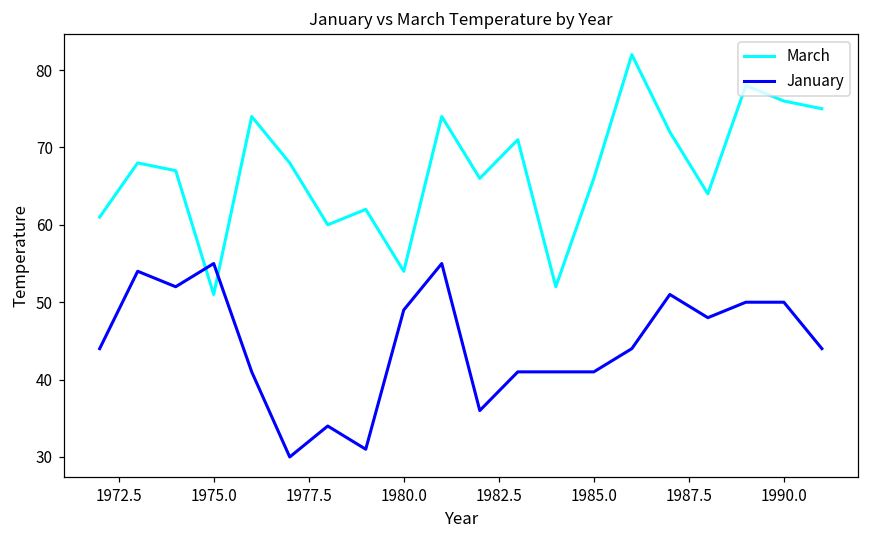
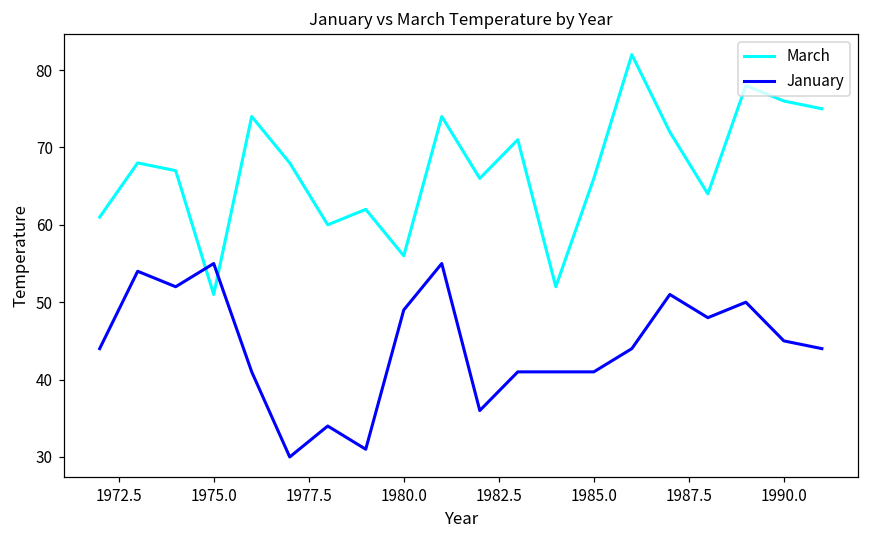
  {
    "March": {
      "1975.0": 51,
-     "1980.0": 54,
+     "1980.0": 56,
      "1985.0": 66,
      "1990.0": 76
    },
    "January": {
      "1975.0": 55,
      "1980.0": 49,
      "1985.0": 41,
-     "1990.0": 50
+     "1990.0": 45
    }
  }
